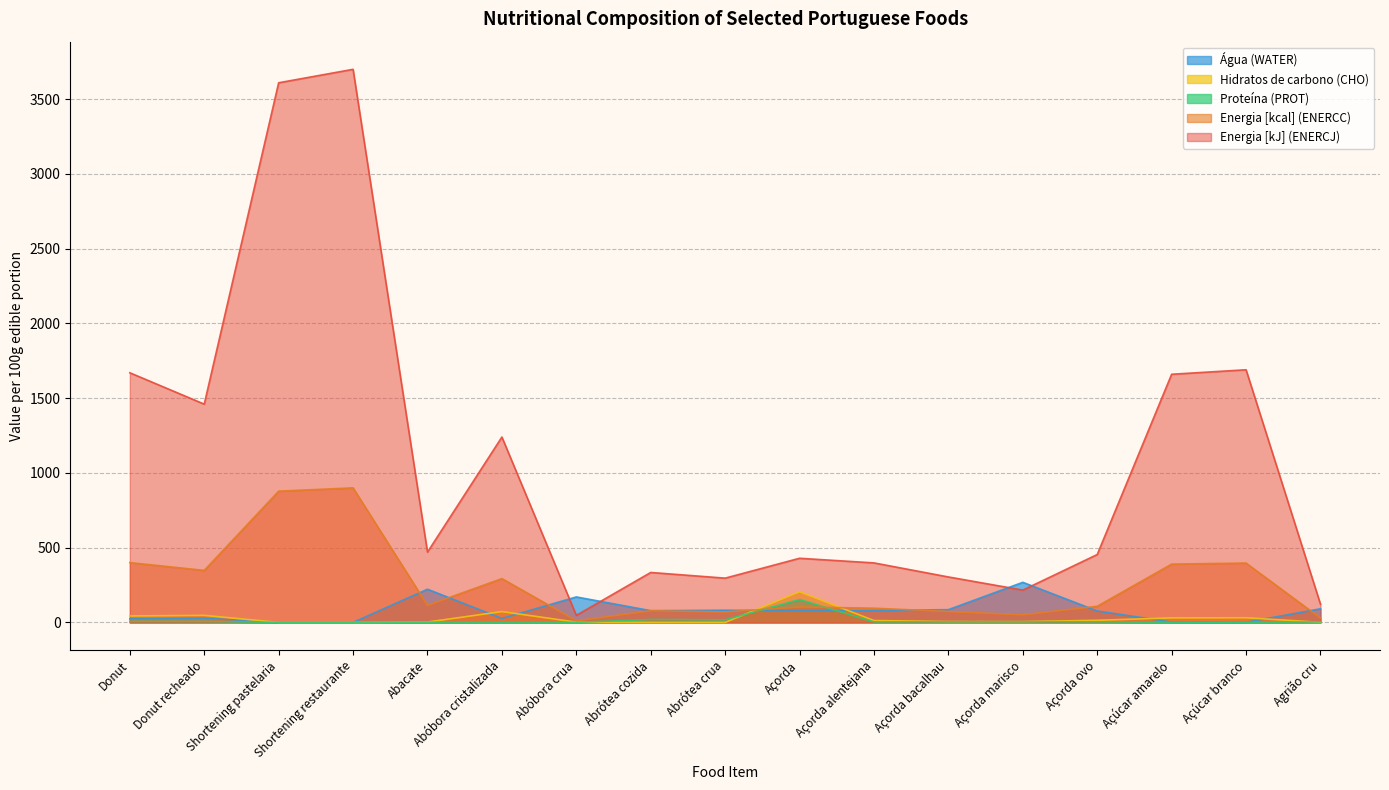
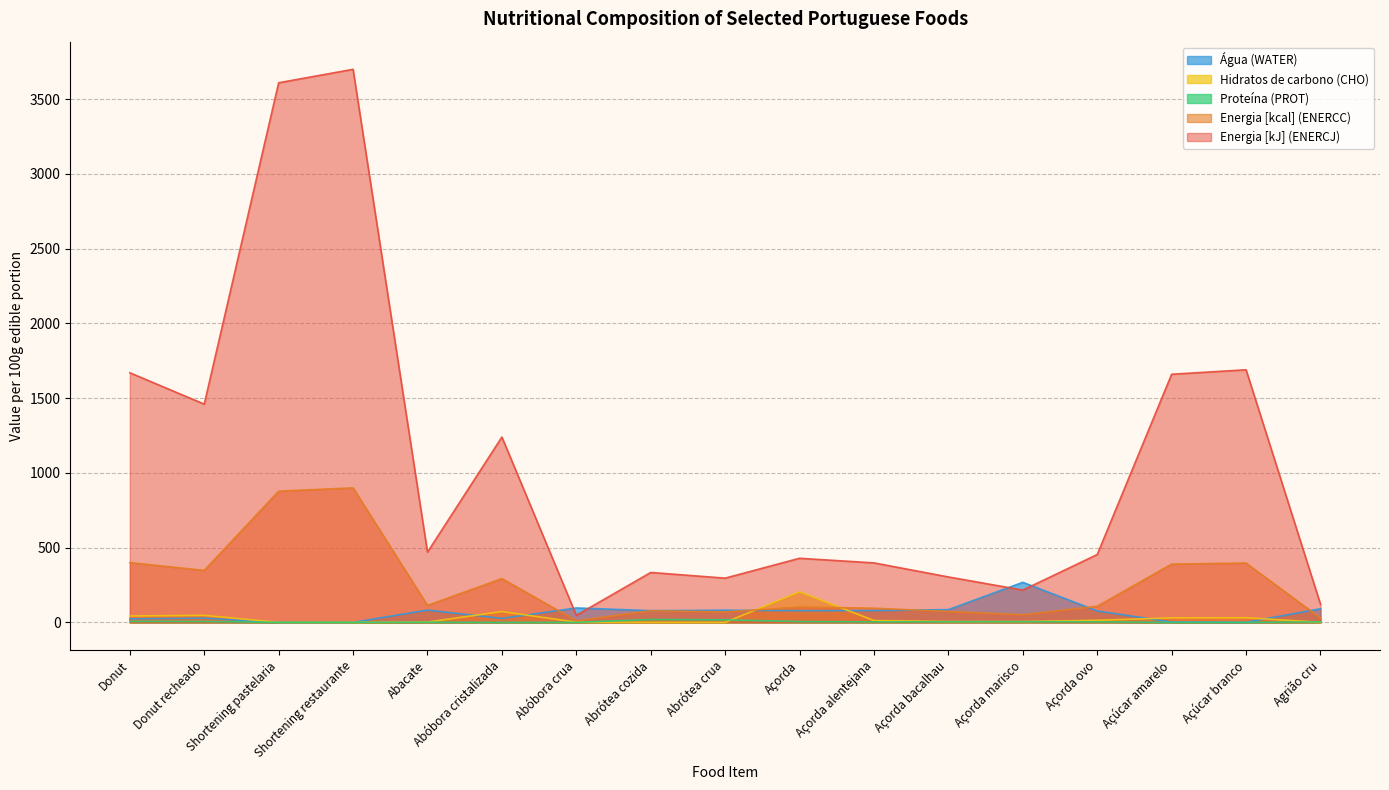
  {
    "Água (WATER)": {
      "Donut": 20,
      "Donut recheado": 30,
-     "Abacate": 220,
+     "Abacate": 80,
      "Abóbora cristalizada": 30,
-     "Abóbora crua": 170,
+     "Abóbora crua": 100,
      "Açorda": 80,
      "Açorda marisco": 270,
      "Açorda ovo": 80,
      "Agrião cru": 90
    },
    "Hidratos de carbono (CHO)": {
      "Donut": 40,
      "Donut recheado": 50,
      "Abóbora cristalizada": 70,
      "Abrótea cozida": 0,
      "Abrótea crua": 0,
      "Açorda": 200,
      "Açúcar amarelo": 30,
      "Açúcar branco": 30
    },
    "Proteína (PROT)": {
      "Donut": 10,
      "Donut recheado": 10,
      "Abóbora cristalizada": 0,
      "Abrótea cozida": 20,
      "Abrótea crua": 20,
-     "Açorda": 150
+     "Açorda": 10
    }
  }
